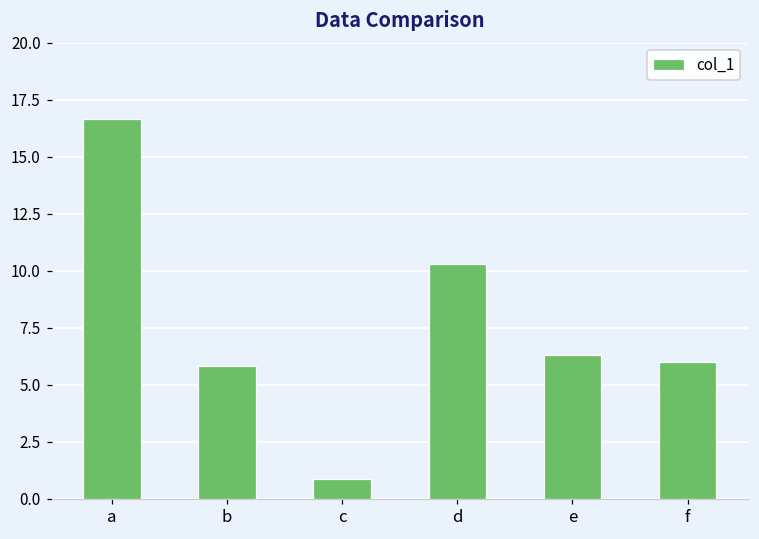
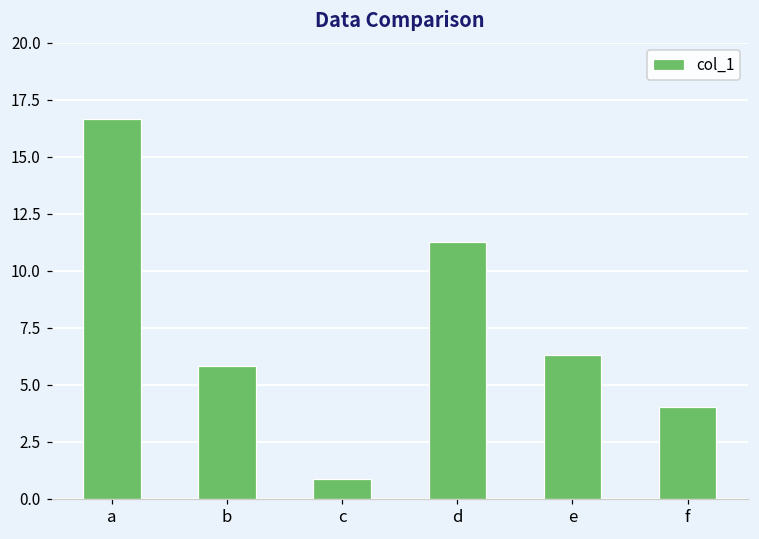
  {
    "a": 16.7,
    "b": 5.8,
    "c": 0.8,
-   "d": 10.3,
+   "d": 11.3,
    "e": 6.3,
-   "f": 6.0
+   "f": 4.0
  }
